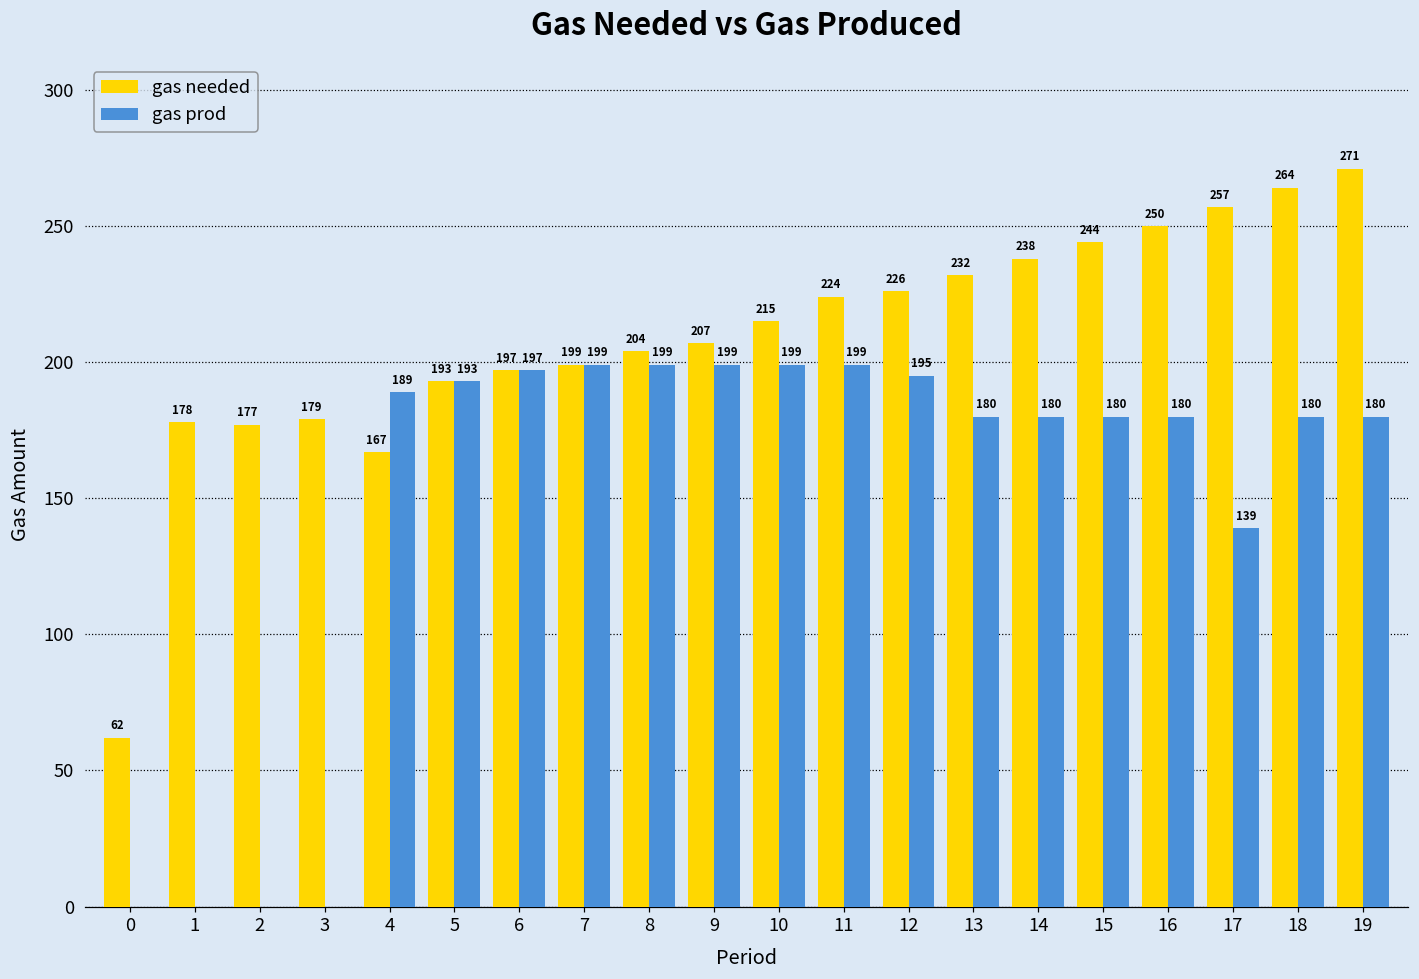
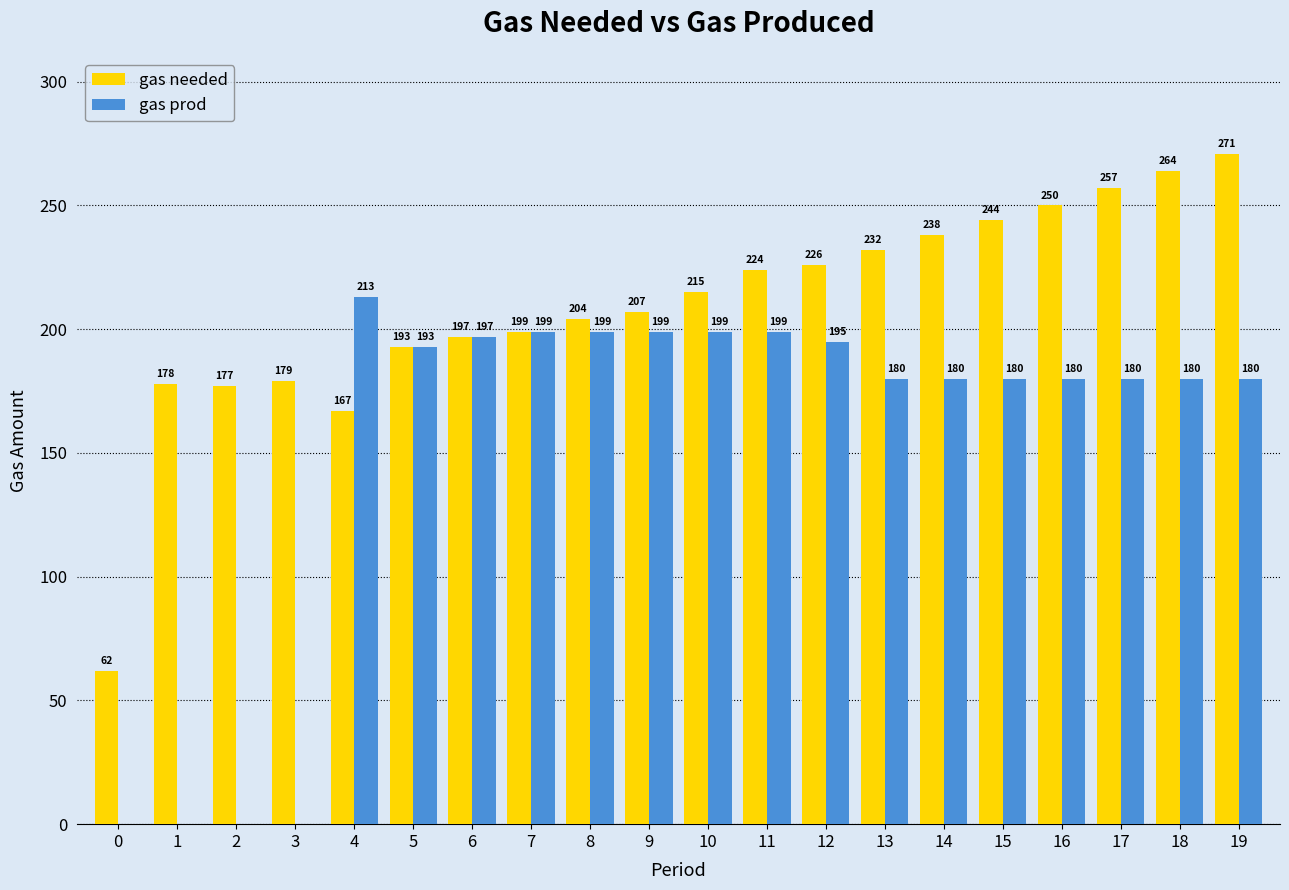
  {
    "gas needed": {
      "0": 62,
      "1": 178,
      "2": 177,
      "3": 179,
      "4": 167,
      "5": 193,
      "6": 197,
      "7": 199,
      "8": 204,
      "9": 207,
      "10": 215,
      "11": 224,
      "12": 226,
      "13": 232,
      "14": 238,
      "15": 244,
      "16": 250,
      "17": 257,
      "18": 264,
      "19": 271
    },
    "gas prod": {
-     "4": 189,
+     "4": 213,
      "5": 193,
      "6": 197,
      "7": 199,
      "8": 199,
      "9": 199,
      "10": 199,
      "11": 199,
      "12": 195,
      "13": 180,
      "14": 180,
      "15": 180,
      "16": 180,
-     "17": 139,
+     "17": 180,
      "18": 180,
      "19": 180
    }
  }
